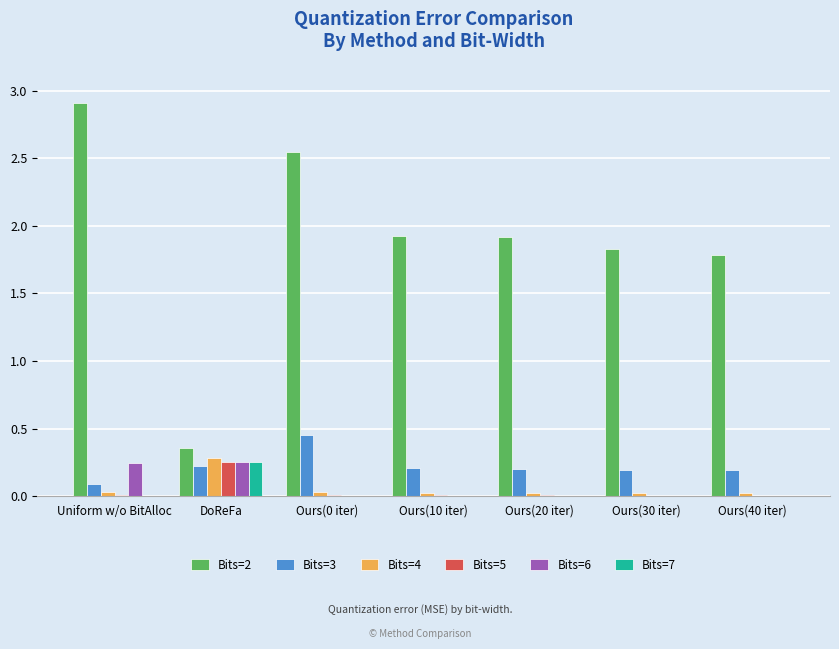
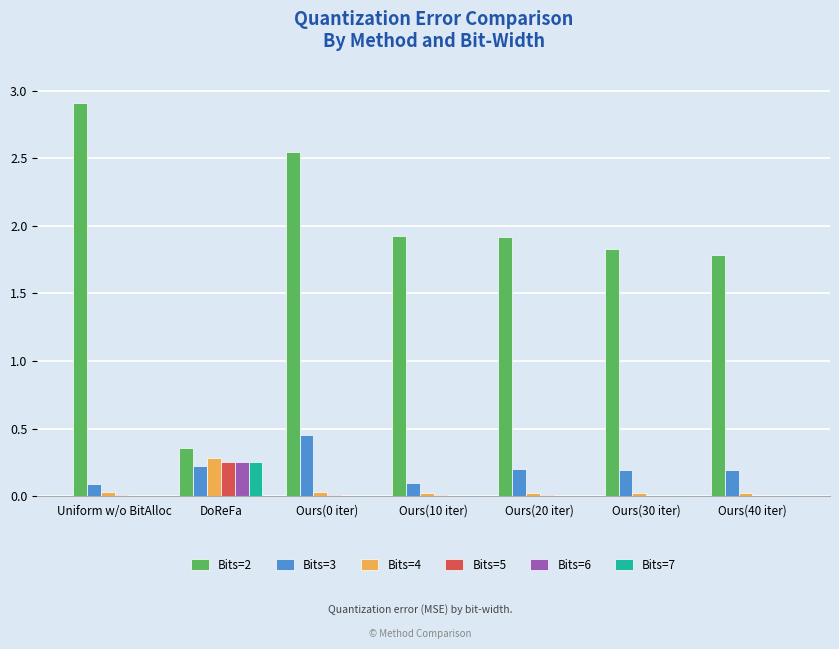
  {
    "Bits=2": {
      "Uniform w/o BitAlloc": 2.91,
      "DoReFa": 0.35,
      "Ours(0 iter)": 2.55,
      "Ours(10 iter)": 1.93,
      "Ours(20 iter)": 1.92,
      "Ours(30 iter)": 1.83,
      "Ours(40 iter)": 1.79
    },
    "Bits=3": {
      "Uniform w/o BitAlloc": 0.09,
      "DoReFa": 0.22,
      "Ours(0 iter)": 0.45,
-     "Ours(10 iter)": 0.21,
+     "Ours(10 iter)": 0.10,
      "Ours(20 iter)": 0.20,
      "Ours(30 iter)": 0.20,
      "Ours(40 iter)": 0.19
    },
    "Bits=4": {
      "Uniform w/o BitAlloc": 0.03,
      "DoReFa": 0.28,
      "Ours(0 iter)": 0.03,
      "Ours(10 iter)": 0.03,
      "Ours(20 iter)": 0.03,
      "Ours(30 iter)": 0.02,
      "Ours(40 iter)": 0.02
    },
    "Bits=5": {
      "DoReFa": 0.26
    },
    "Bits=6": {
-     "Uniform w/o BitAlloc": 0.25,
+     "Uniform w/o BitAlloc": 0.00,
      "DoReFa": 0.26
    },
    "Bits=7": {
      "DoReFa": 0.25
    }
  }
